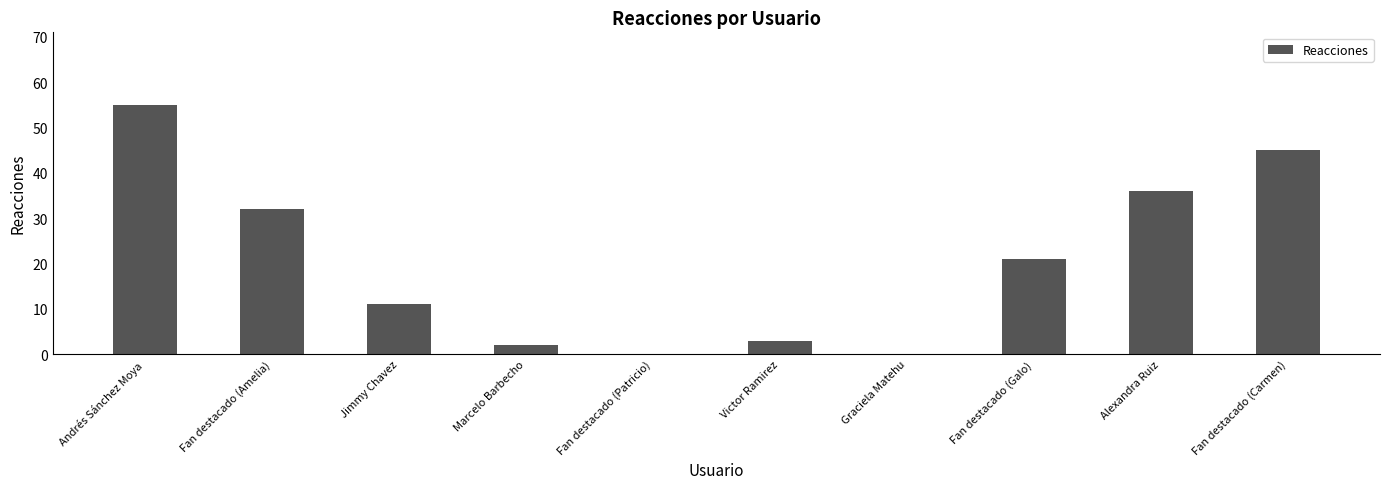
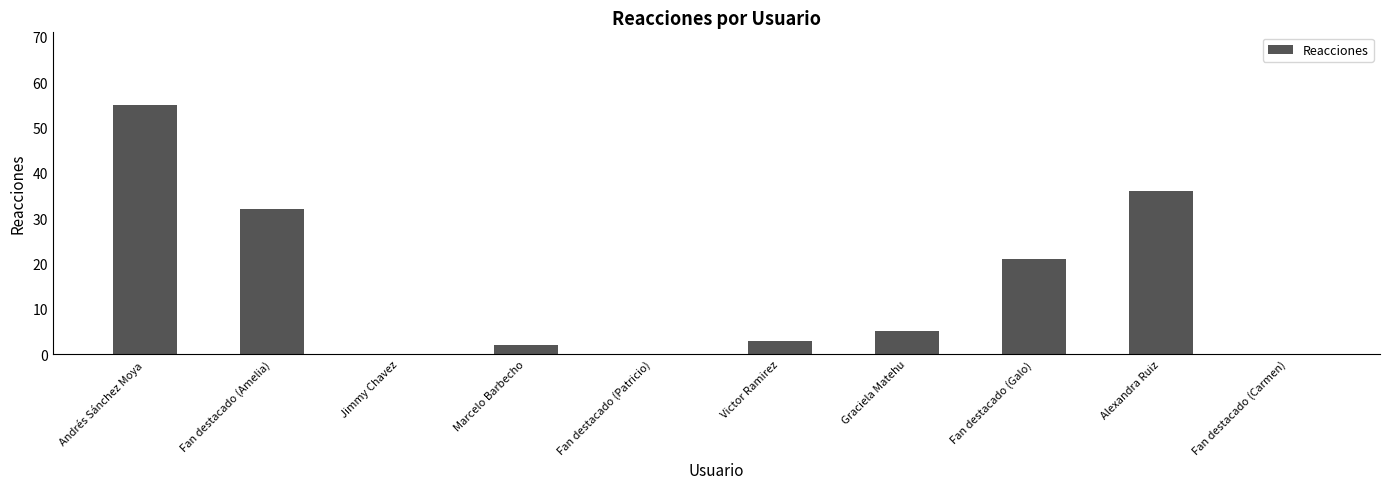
  {
    "Andrés Sánchez Moya": 55,
    "Fan destacado (Amelia)": 32,
-   "Jimmy Chavez": 11,
+   "Jimmy Chavez": 0,
    "Marcelo Barbecho": 2,
    "Fan destacado (Patricio)": 0,
    "Victor Ramirez": 3,
-   "Graciela Matehu": 0,
+   "Graciela Matehu": 5,
    "Fan destacado (Galo)": 21,
    "Alexandra Ruiz": 36,
-   "Fan destacado (Carmen)": 45
+   "Fan destacado (Carmen)": 0
  }
